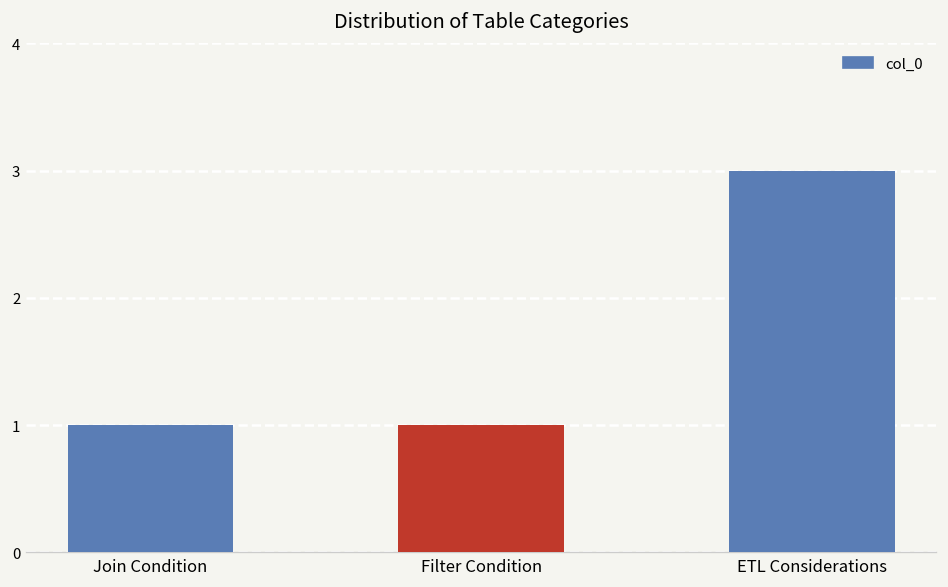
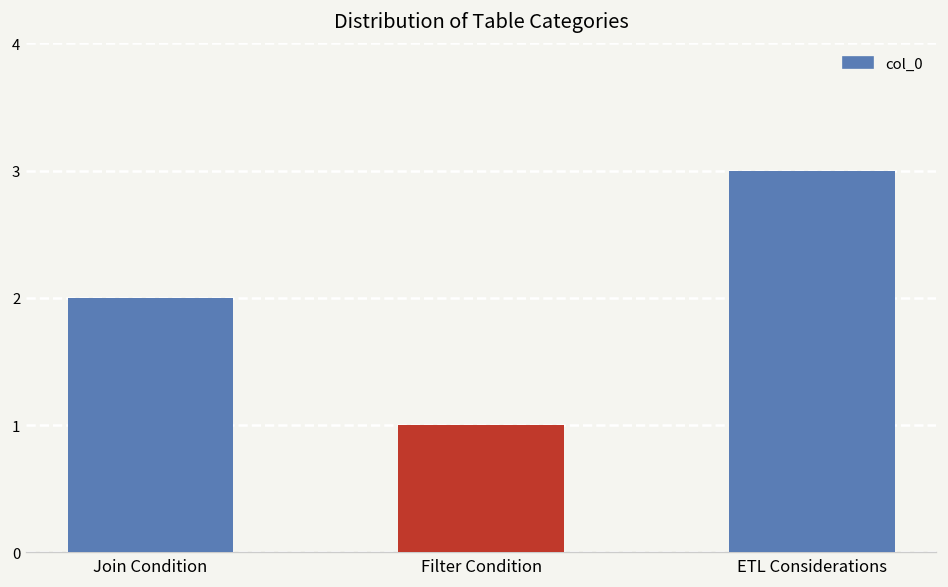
  {
-   "Join Condition": 1,
+   "Join Condition": 2,
    "Filter Condition": 1,
    "ETL Considerations": 3
  }
